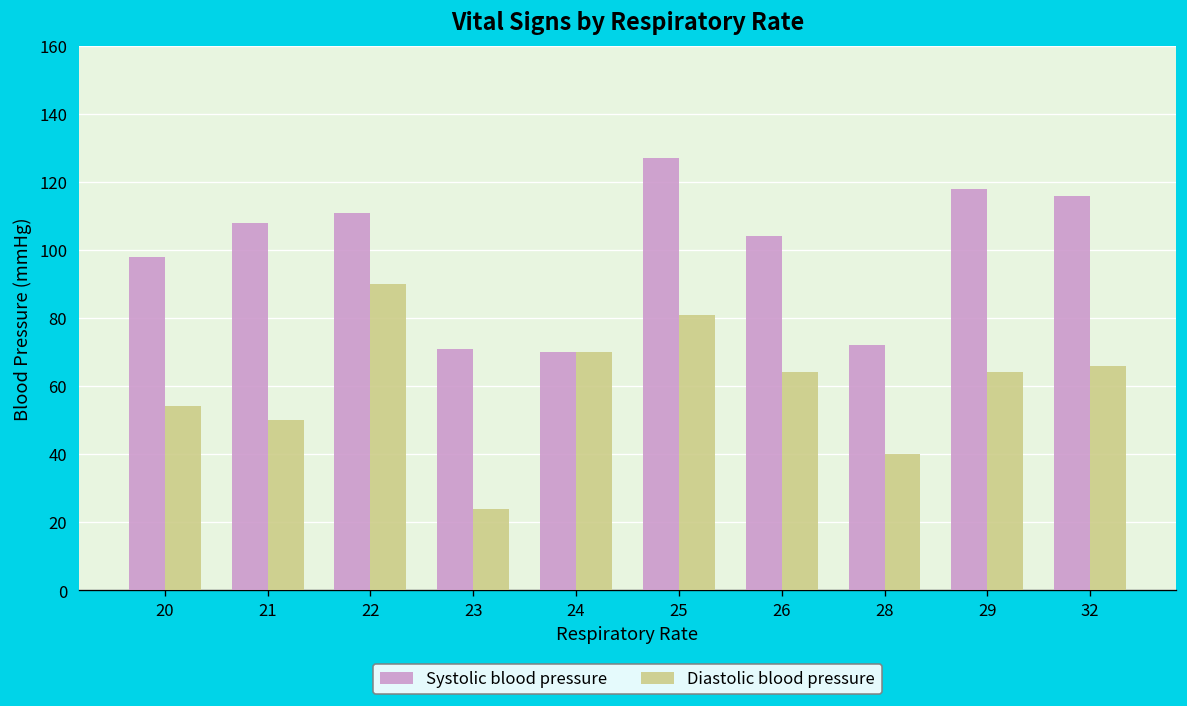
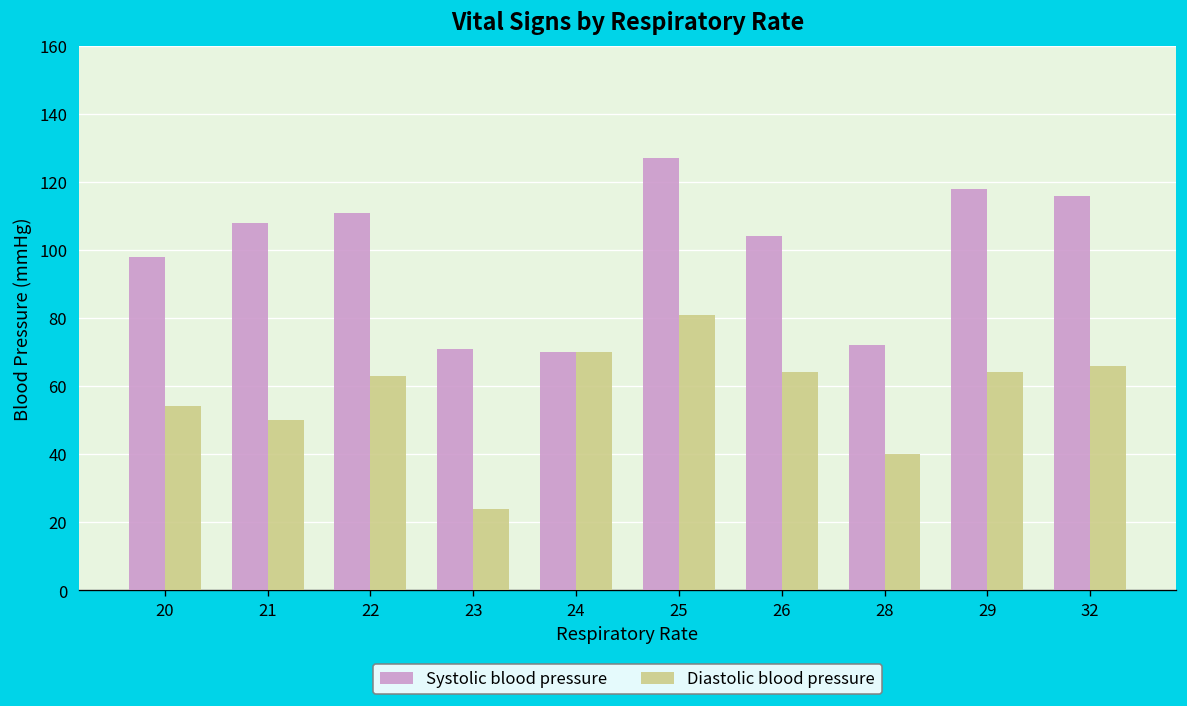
  {
    "Systolic blood pressure": {
      "20": 98,
      "21": 108,
      "22": 111,
      "23": 71,
      "24": 70,
      "25": 127,
      "26": 104,
      "28": 72,
      "29": 118,
      "32": 116
    },
    "Diastolic blood pressure": {
      "20": 54,
      "21": 50,
-     "22": 90,
+     "22": 63,
      "23": 24,
      "24": 70,
      "25": 81,
      "26": 64,
      "28": 40,
      "29": 64,
      "32": 66
    }
  }
